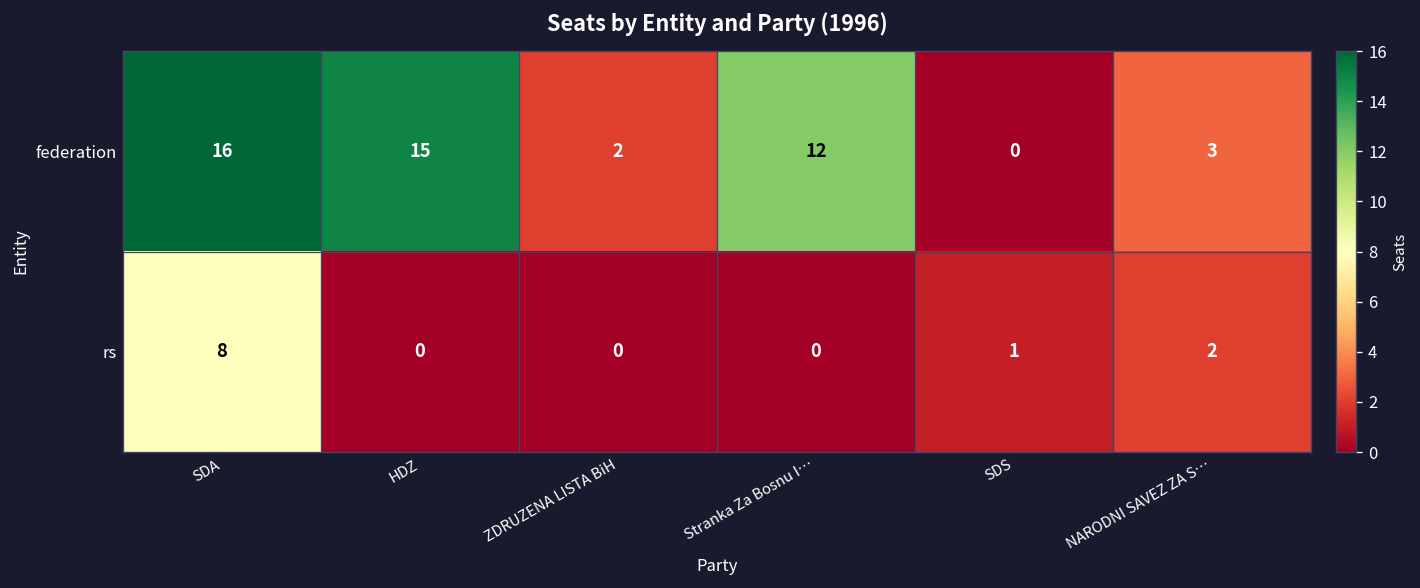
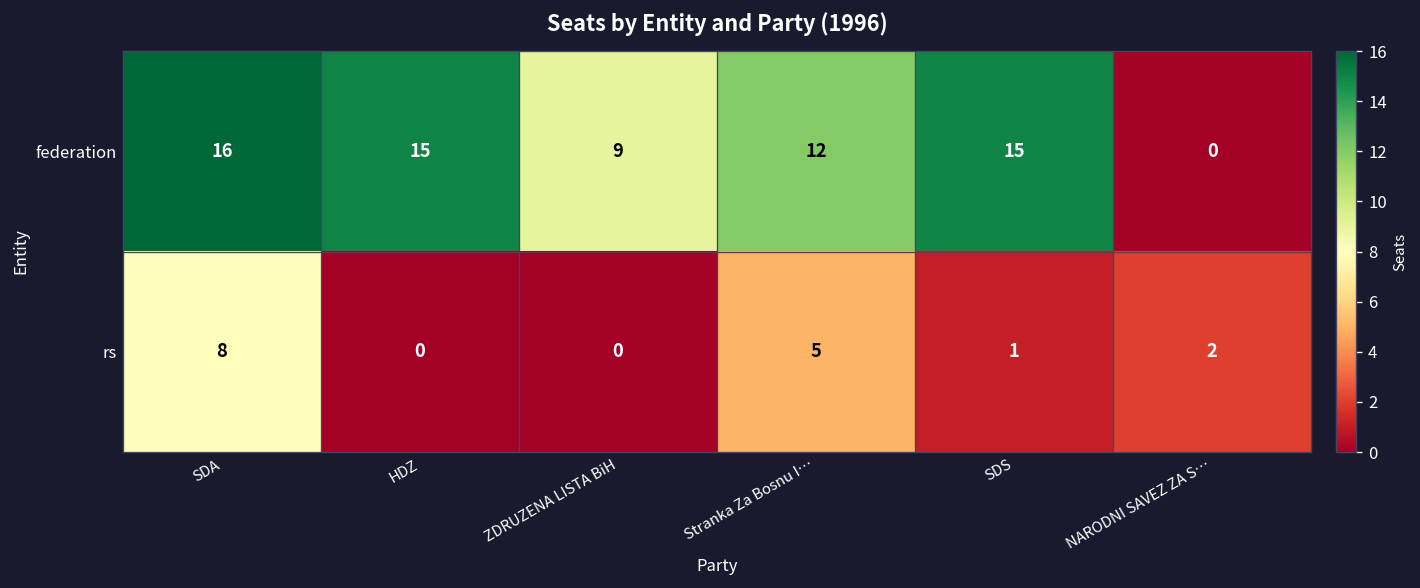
  {
    "federation": {
      "SDA": 16,
      "HDZ": 15,
-     "ZDRUZENA LISTA BiH": 2,
+     "ZDRUZENA LISTA BiH": 9,
      "Stranka Za Bosnu I…": 12,
-     "SDS": 0,
-     "NARODNI SAVEZ ZA S…": 3
+     "SDS": 15,
+     "NARODNI SAVEZ ZA S…": 0
    },
    "rs": {
      "SDA": 8,
      "HDZ": 0,
      "ZDRUZENA LISTA BiH": 0,
-     "Stranka Za Bosnu I…": 0,
+     "Stranka Za Bosnu I…": 5,
      "SDS": 1,
      "NARODNI SAVEZ ZA S…": 2
    }
  }
